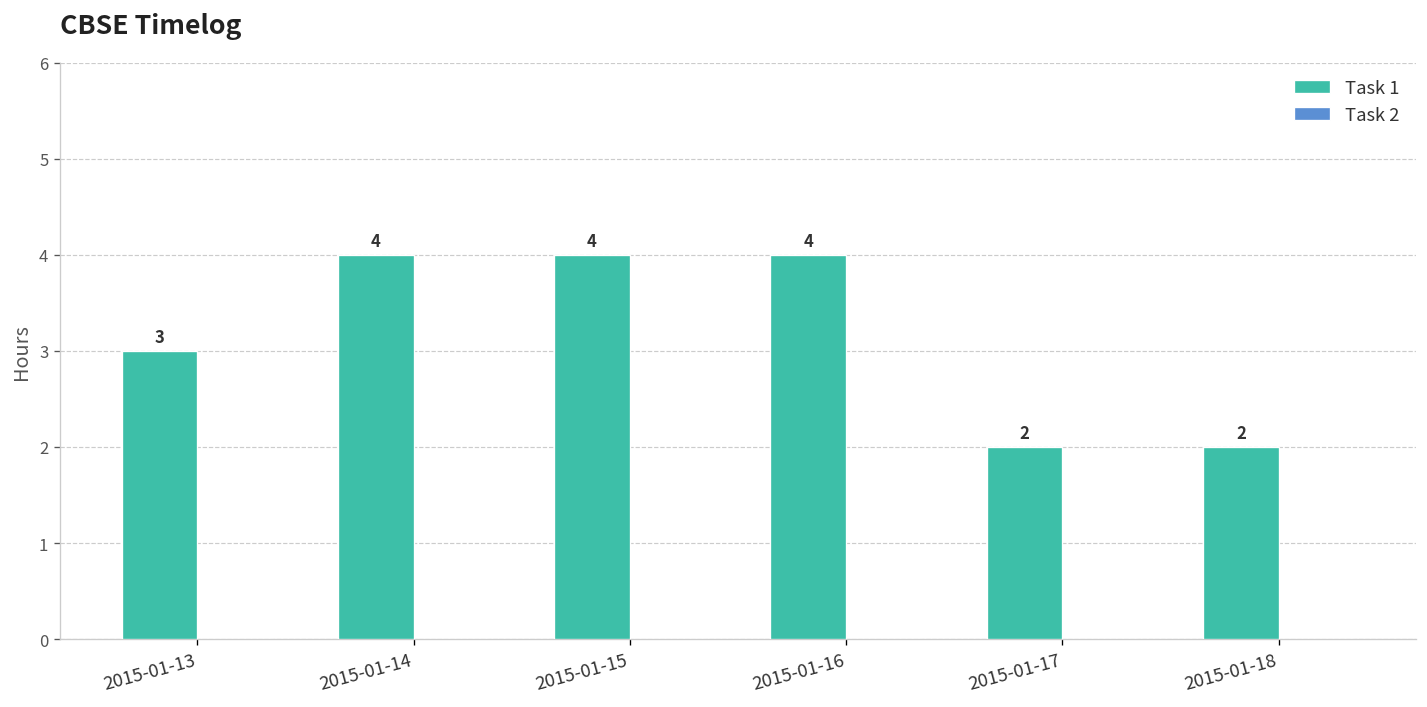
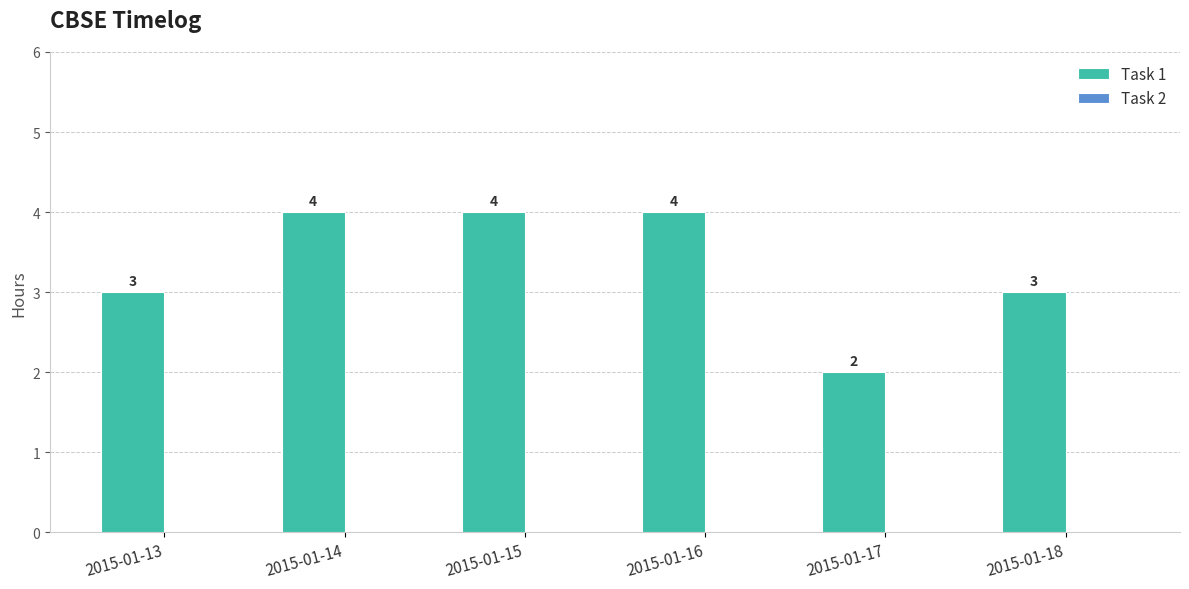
  {
    "Task 1": {
      "2015-01-13": 3,
      "2015-01-14": 4,
      "2015-01-15": 4,
      "2015-01-16": 4,
      "2015-01-17": 2,
-     "2015-01-18": 2
+     "2015-01-18": 3
    },
    "Task 2": {
      "2015-01-13": 0.0,
      "2015-01-14": 0.0,
      "2015-01-15": 0.0,
      "2015-01-16": 0.0,
      "2015-01-17": 0.0,
      "2015-01-18": 0.0
    }
  }
